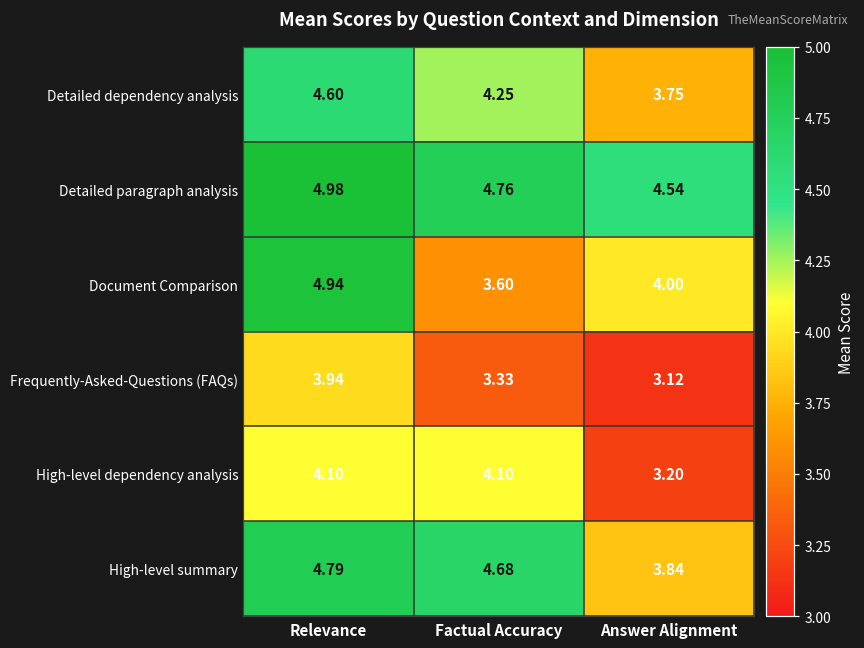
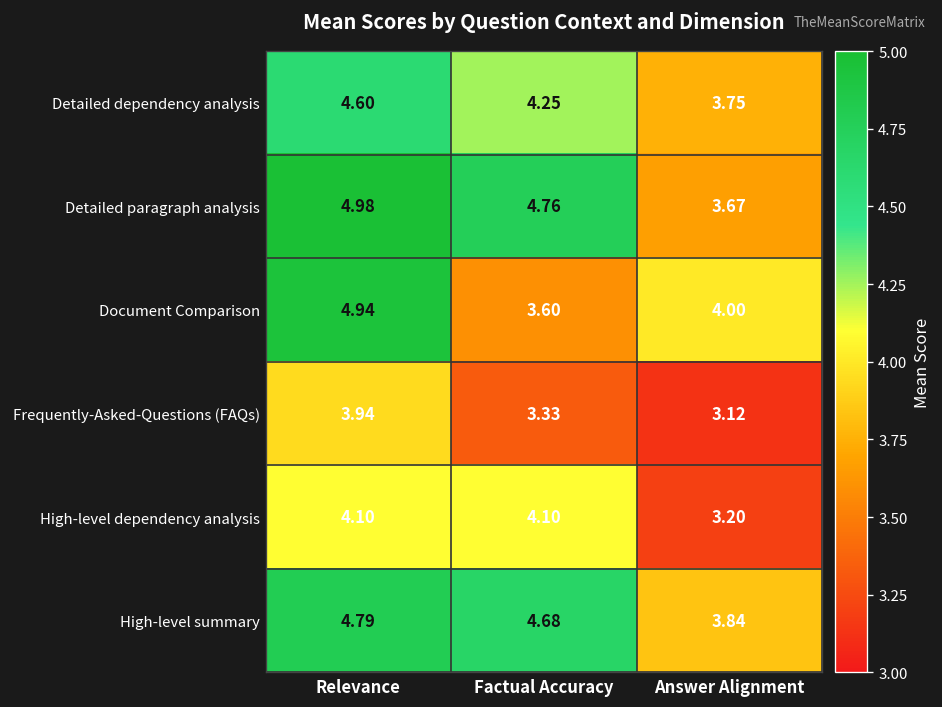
  {
    "Detailed dependency analysis": {
      "Relevance": 4.60,
      "Factual Accuracy": 4.25,
      "Answer Alignment": 3.75
    },
    "Detailed paragraph analysis": {
      "Relevance": 4.98,
      "Factual Accuracy": 4.76,
-     "Answer Alignment": 4.54
+     "Answer Alignment": 3.67
    },
    "Document Comparison": {
      "Relevance": 4.94,
      "Factual Accuracy": 3.60,
      "Answer Alignment": 4.00
    },
    "Frequently-Asked-Questions (FAQs)": {
      "Relevance": 3.94,
      "Factual Accuracy": 3.33,
      "Answer Alignment": 3.12
    },
    "High-level dependency analysis": {
      "Relevance": 4.10,
      "Factual Accuracy": 4.10,
      "Answer Alignment": 3.20
    },
    "High-level summary": {
      "Relevance": 4.79,
      "Factual Accuracy": 4.68,
      "Answer Alignment": 3.84
    }
  }
